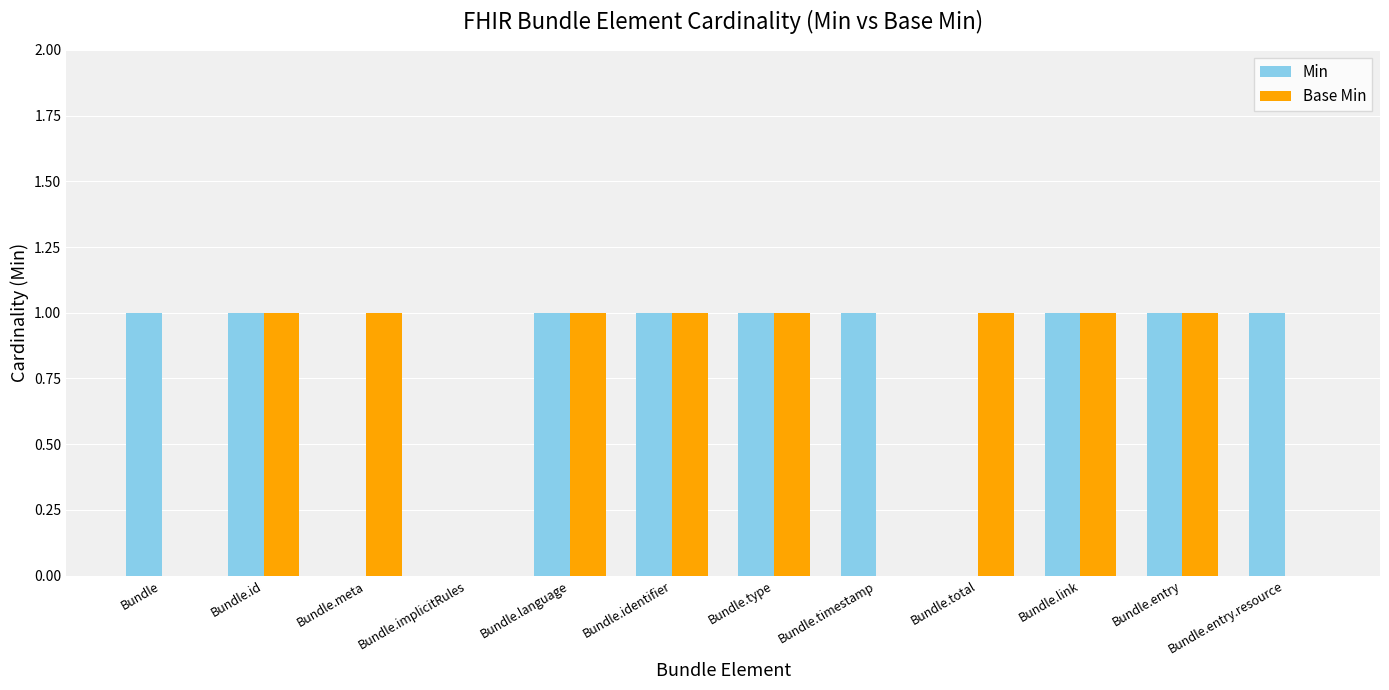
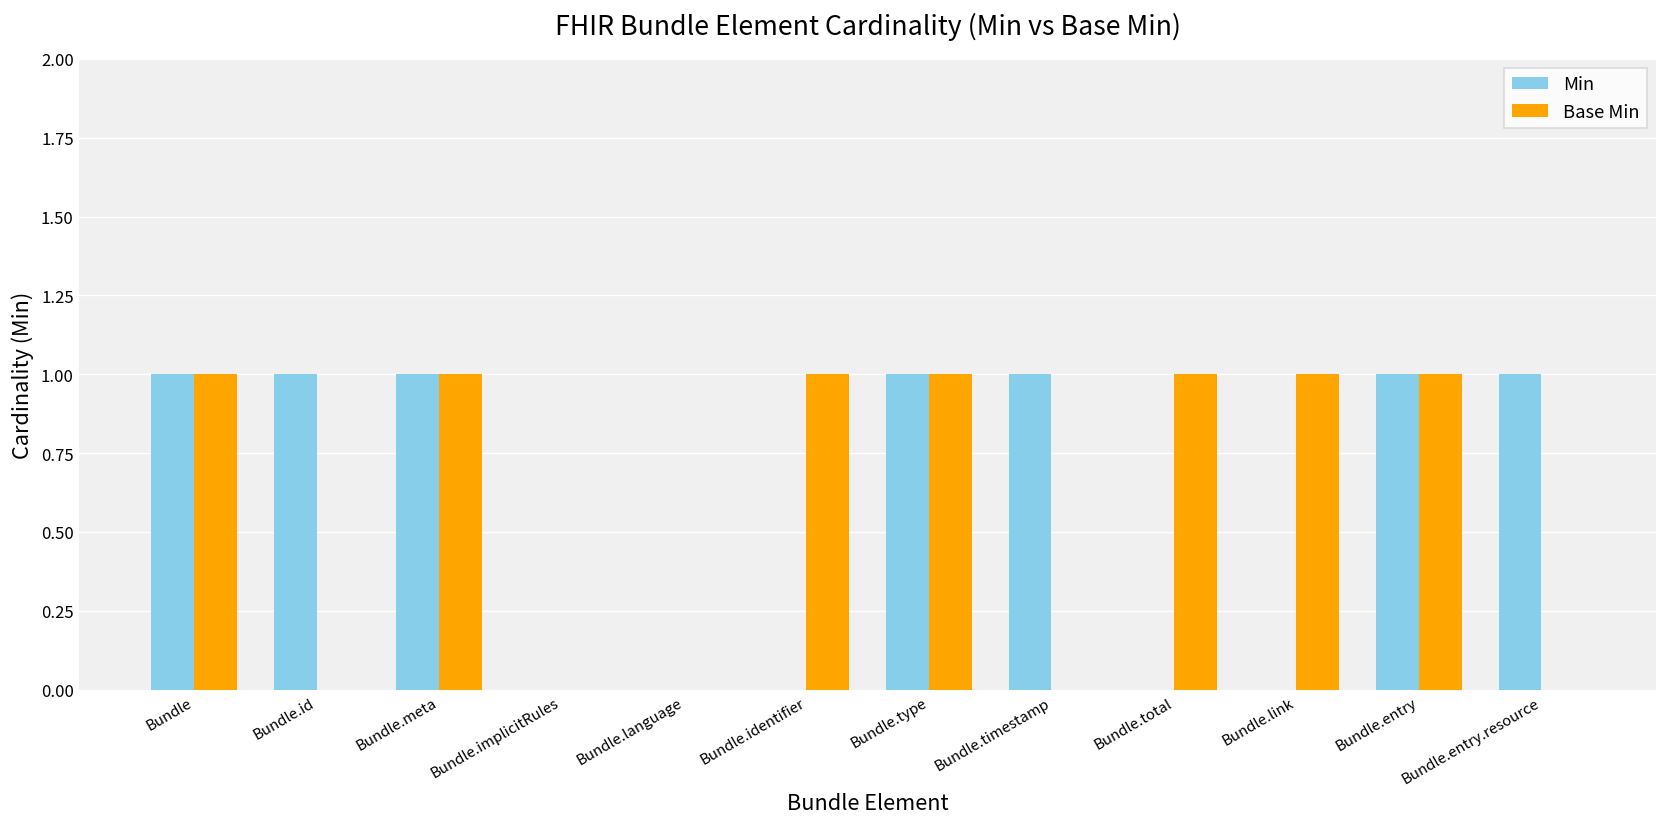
  {
    "Min": {
      "Bundle": 1,
      "Bundle.id": 1,
-     "Bundle.meta": 0,
+     "Bundle.meta": 1,
      "Bundle.implicitRules": 0,
-     "Bundle.language": 1,
-     "Bundle.identifier": 1,
+     "Bundle.language": 0,
+     "Bundle.identifier": 0,
      "Bundle.type": 1,
      "Bundle.timestamp": 1,
      "Bundle.total": 0,
-     "Bundle.link": 1,
+     "Bundle.link": 0,
      "Bundle.entry": 1,
      "Bundle.entry.resource": 1
    },
    "Base Min": {
-     "Bundle": 0,
-     "Bundle.id": 1,
+     "Bundle": 1,
+     "Bundle.id": 0,
      "Bundle.meta": 1,
      "Bundle.implicitRules": 0,
-     "Bundle.language": 1,
+     "Bundle.language": 0,
      "Bundle.identifier": 1,
      "Bundle.type": 1,
      "Bundle.timestamp": 0,
      "Bundle.total": 1,
      "Bundle.link": 1,
      "Bundle.entry": 1,
      "Bundle.entry.resource": 0
    }
  }
